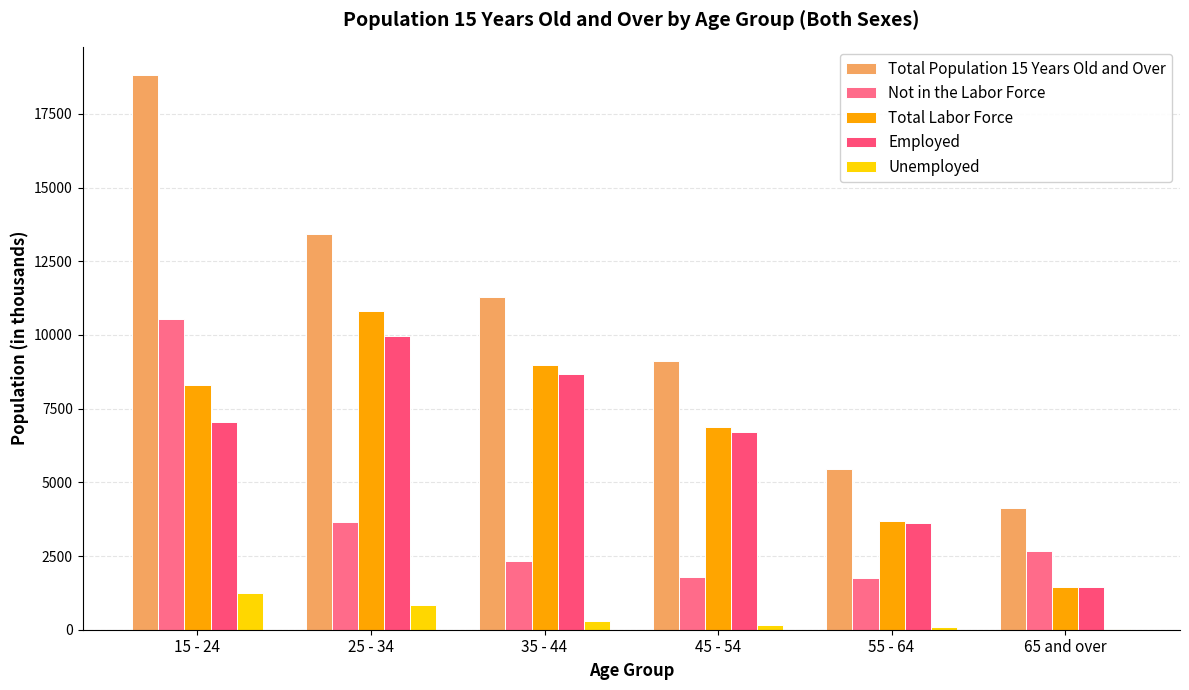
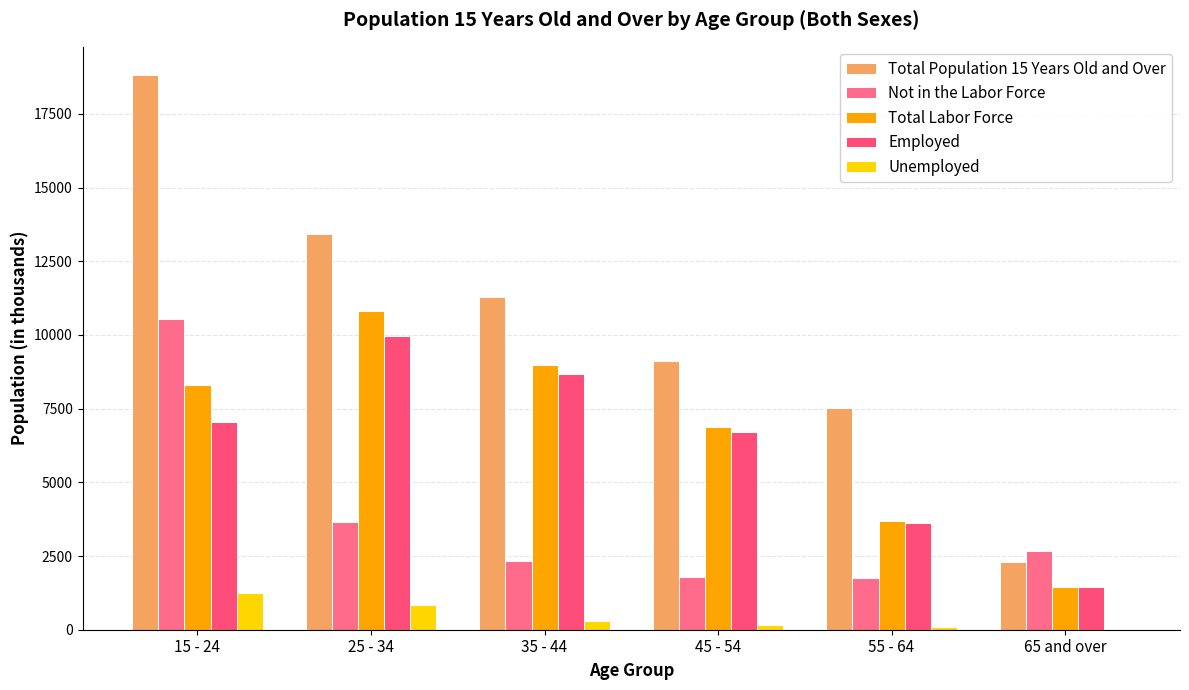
  {
    "Total Population 15 Years Old and Over": {
      "15 - 24": 18800,
      "25 - 34": 13400,
      "35 - 44": 11300,
      "45 - 54": 9100,
-     "55 - 64": 5500,
-     "65 and over": 4100
+     "55 - 64": 7500,
+     "65 and over": 2300
    }
  }
